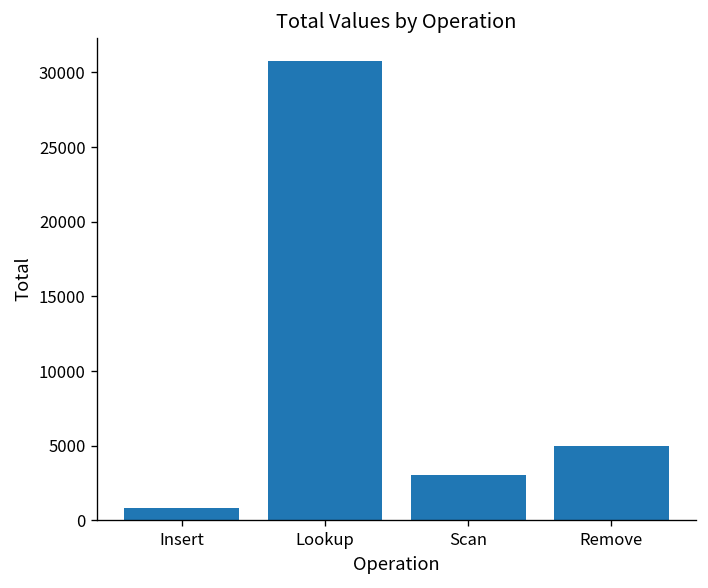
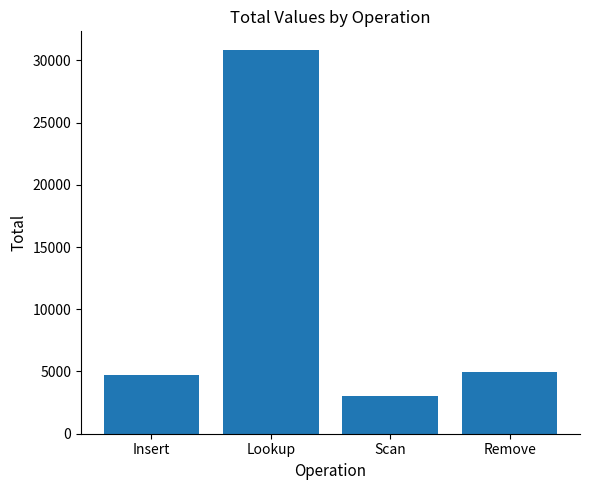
  {
-   "Insert": 900,
+   "Insert": 4700,
    "Lookup": 30800,
    "Scan": 3100,
    "Remove": 5000
  }
